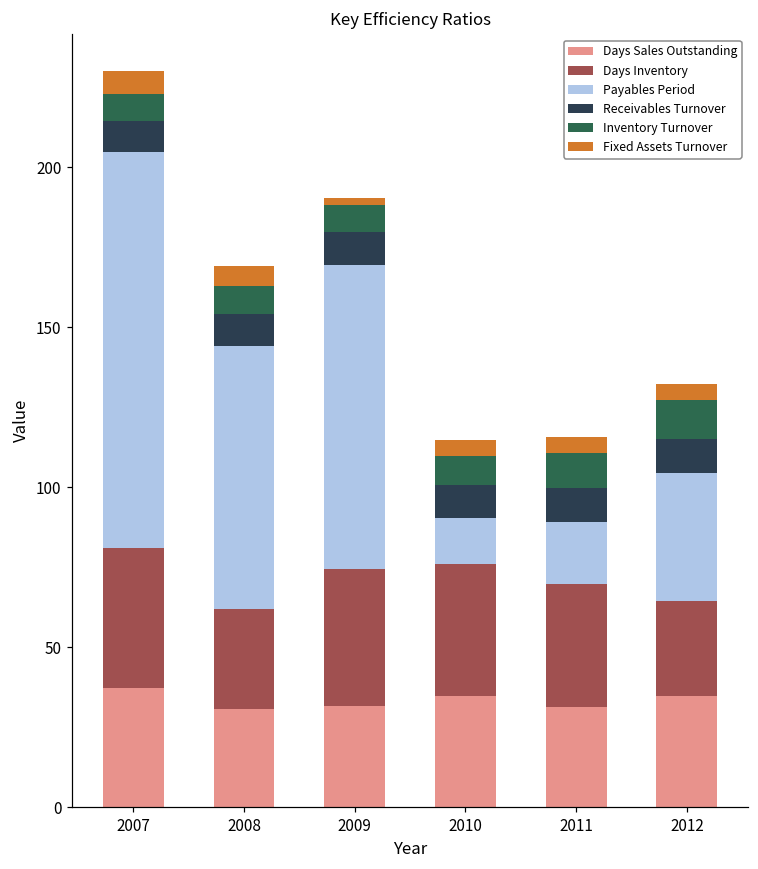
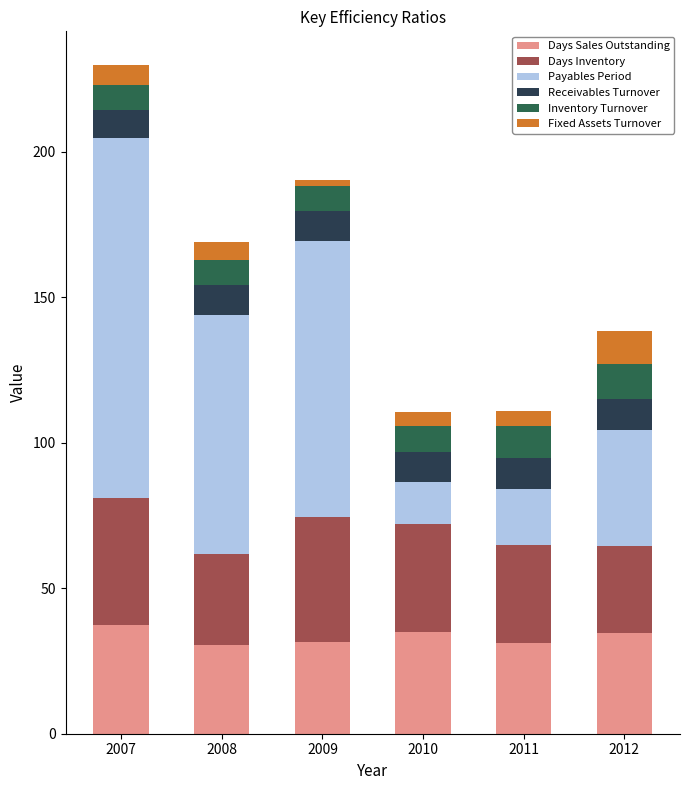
  {
    "Days Sales Outstanding": {
      "2007": 37,
      "2008": 31,
      "2009": 32,
      "2010": 35,
      "2011": 31,
      "2012": 35
    },
    "Days Inventory": {
      "2007": 44,
      "2008": 31,
      "2009": 43,
-     "2010": 41,
-     "2011": 38,
+     "2010": 37,
+     "2011": 33,
      "2012": 30
    },
    "Payables Period": {
      "2007": 124,
      "2008": 82,
      "2009": 95,
      "2010": 14,
      "2011": 19,
      "2012": 40
    },
    "Fixed Assets Turnover": {
      "2007": 7,
      "2008": 6,
      "2009": 2,
      "2010": 5,
      "2011": 5,
-     "2012": 5
+     "2012": 11
    }
  }
